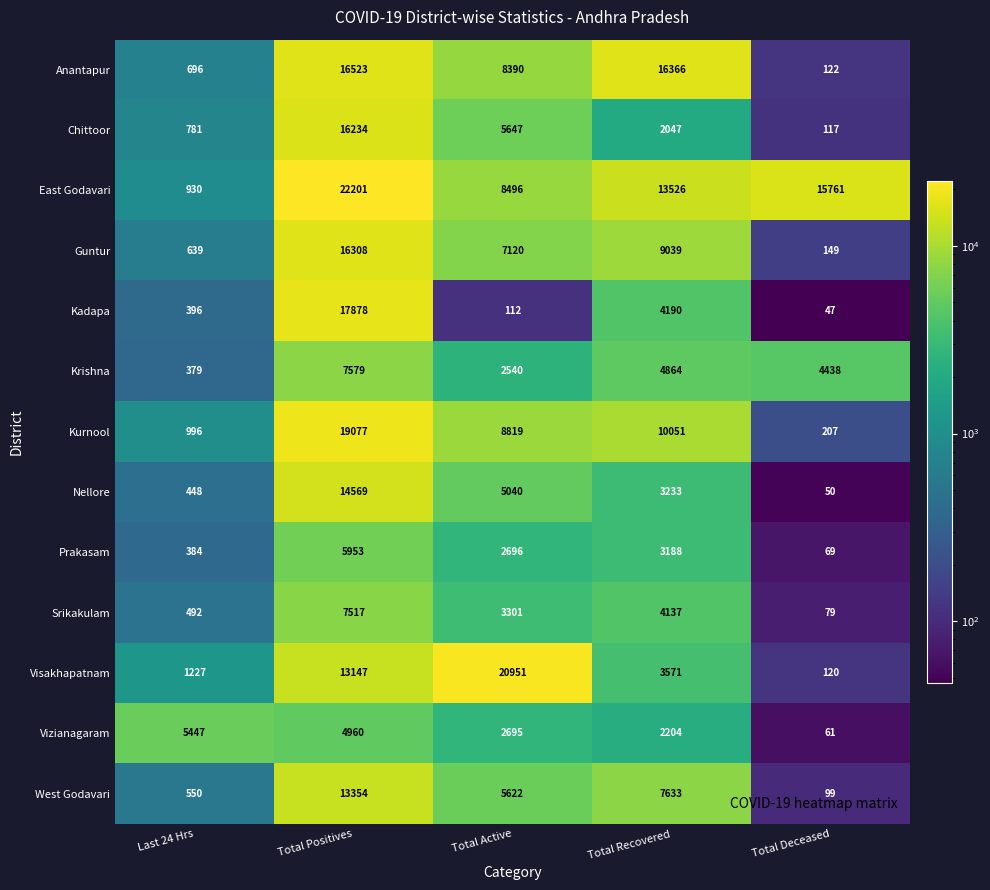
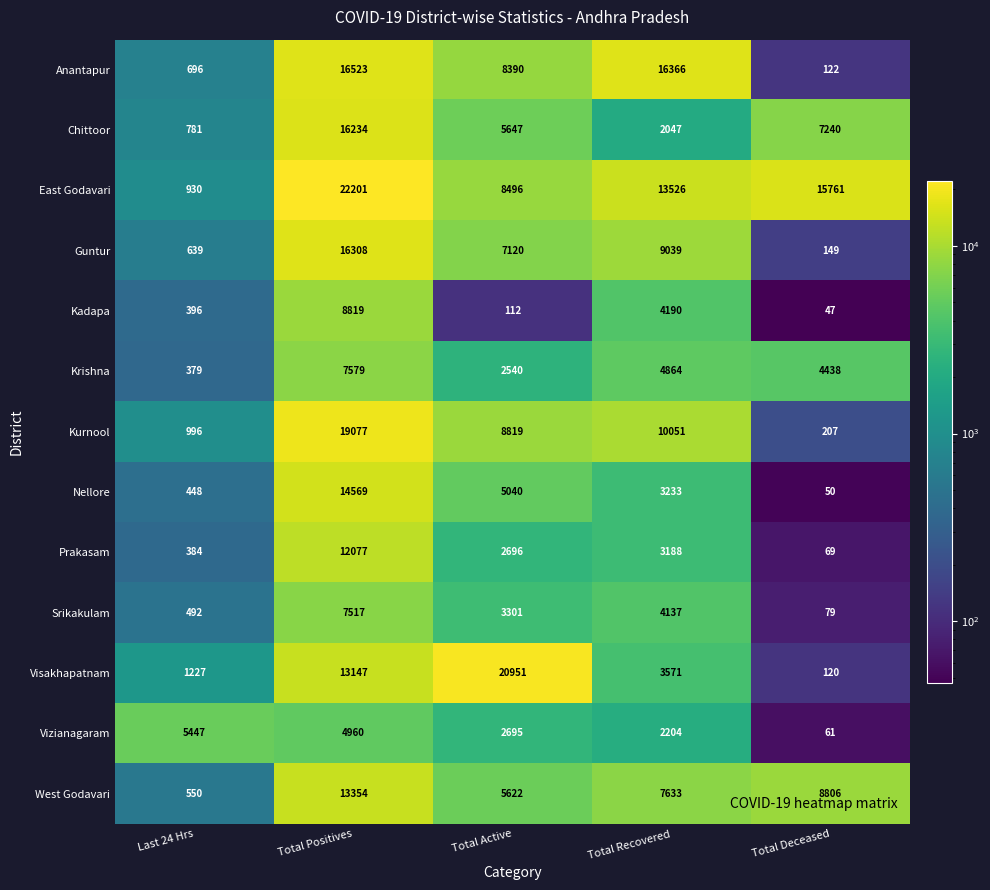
  {
    "Anantapur": {
      "Last 24 Hrs": 696,
      "Total Positives": 16523,
      "Total Active": 8390,
      "Total Recovered": 16366,
      "Total Deceased": 122
    },
    "Chittoor": {
      "Last 24 Hrs": 781,
      "Total Positives": 16234,
      "Total Active": 5647,
      "Total Recovered": 2047,
-     "Total Deceased": 117
+     "Total Deceased": 7240
    },
    "East Godavari": {
      "Last 24 Hrs": 930,
      "Total Positives": 22201,
      "Total Active": 8496,
      "Total Recovered": 13526,
      "Total Deceased": 15761
    },
    "Guntur": {
      "Last 24 Hrs": 639,
      "Total Positives": 16308,
      "Total Active": 7120,
      "Total Recovered": 9039,
      "Total Deceased": 149
    },
    "Kadapa": {
      "Last 24 Hrs": 396,
-     "Total Positives": 17878,
+     "Total Positives": 8819,
      "Total Active": 112,
      "Total Recovered": 4190,
      "Total Deceased": 47
    },
    "Krishna": {
      "Last 24 Hrs": 379,
      "Total Positives": 7579,
      "Total Active": 2540,
      "Total Recovered": 4864,
      "Total Deceased": 4438
    },
    "Kurnool": {
      "Last 24 Hrs": 996,
      "Total Positives": 19077,
      "Total Active": 8819,
      "Total Recovered": 10051,
      "Total Deceased": 207
    },
    "Nellore": {
      "Last 24 Hrs": 448,
      "Total Positives": 14569,
      "Total Active": 5040,
      "Total Recovered": 3233,
      "Total Deceased": 50
    },
    "Prakasam": {
      "Last 24 Hrs": 384,
-     "Total Positives": 5953,
+     "Total Positives": 12077,
      "Total Active": 2696,
      "Total Recovered": 3188,
      "Total Deceased": 69
    },
    "Srikakulam": {
      "Last 24 Hrs": 492,
      "Total Positives": 7517,
      "Total Active": 3301,
      "Total Recovered": 4137,
      "Total Deceased": 79
    },
    "Visakhapatnam": {
      "Last 24 Hrs": 1227,
      "Total Positives": 13147,
      "Total Active": 20951,
      "Total Recovered": 3571,
      "Total Deceased": 120
    },
    "Vizianagaram": {
      "Last 24 Hrs": 5447,
      "Total Positives": 4960,
      "Total Active": 2695,
      "Total Recovered": 2204,
      "Total Deceased": 61
    },
    "West Godavari": {
      "Last 24 Hrs": 550,
      "Total Positives": 13354,
      "Total Active": 5622,
      "Total Recovered": 7633,
-     "Total Deceased": 99
+     "Total Deceased": 8806
    }
  }
